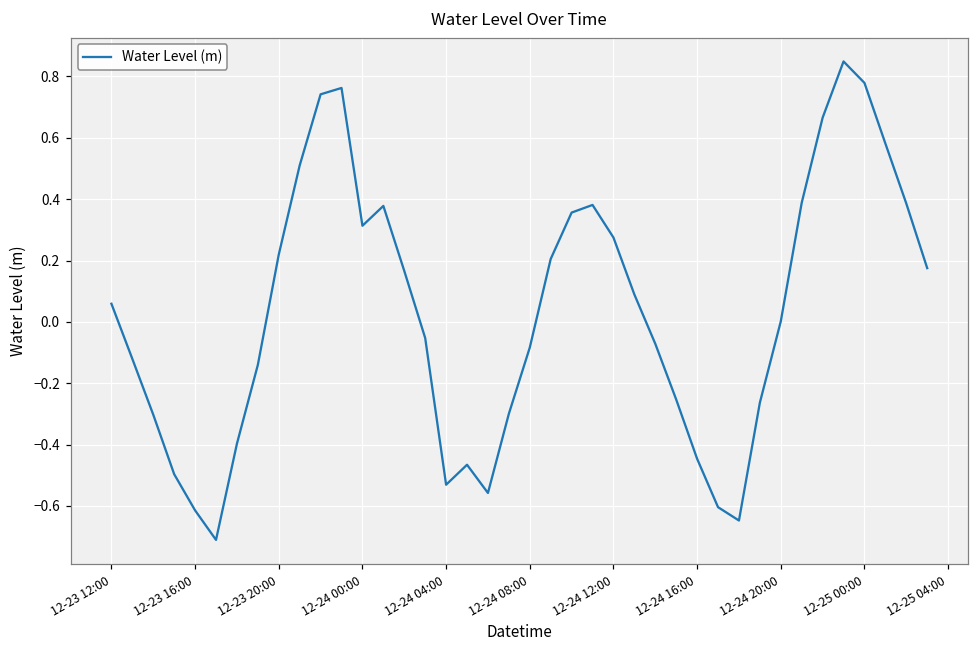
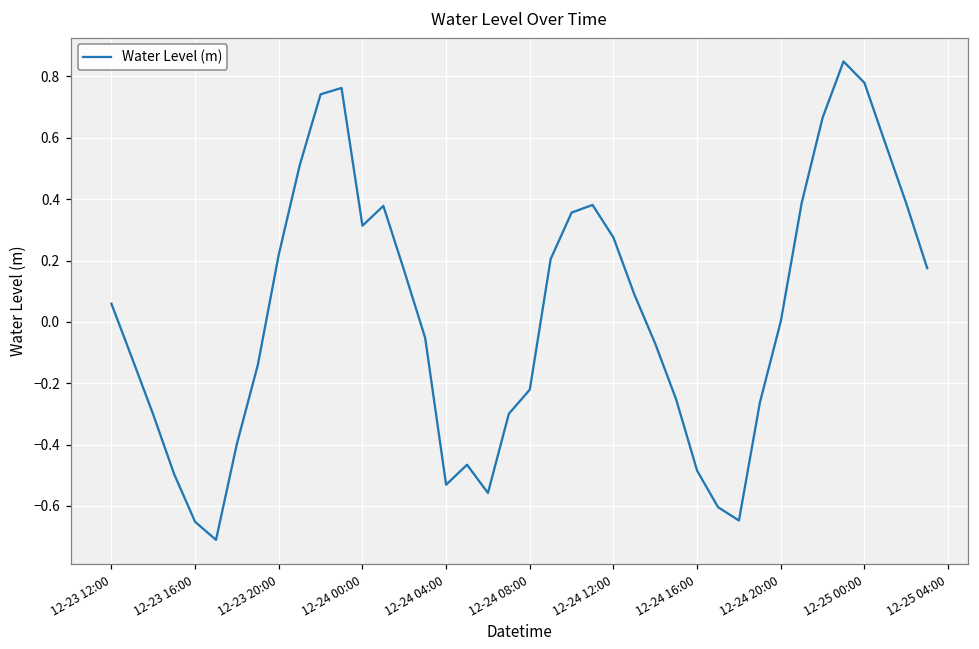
  {
    "12-23 12:00": 0.06,
-   "12-23 16:00": -0.61,
+   "12-23 16:00": -0.65,
    "12-23 20:00": 0.22,
    "12-24 00:00": 0.31,
    "12-24 04:00": -0.53,
-   "12-24 08:00": -0.08,
+   "12-24 08:00": -0.22,
    "12-24 12:00": 0.27,
-   "12-24 16:00": -0.45,
+   "12-24 16:00": -0.48,
    "12-24 20:00": 0.00,
    "12-25 00:00": 0.78
  }
